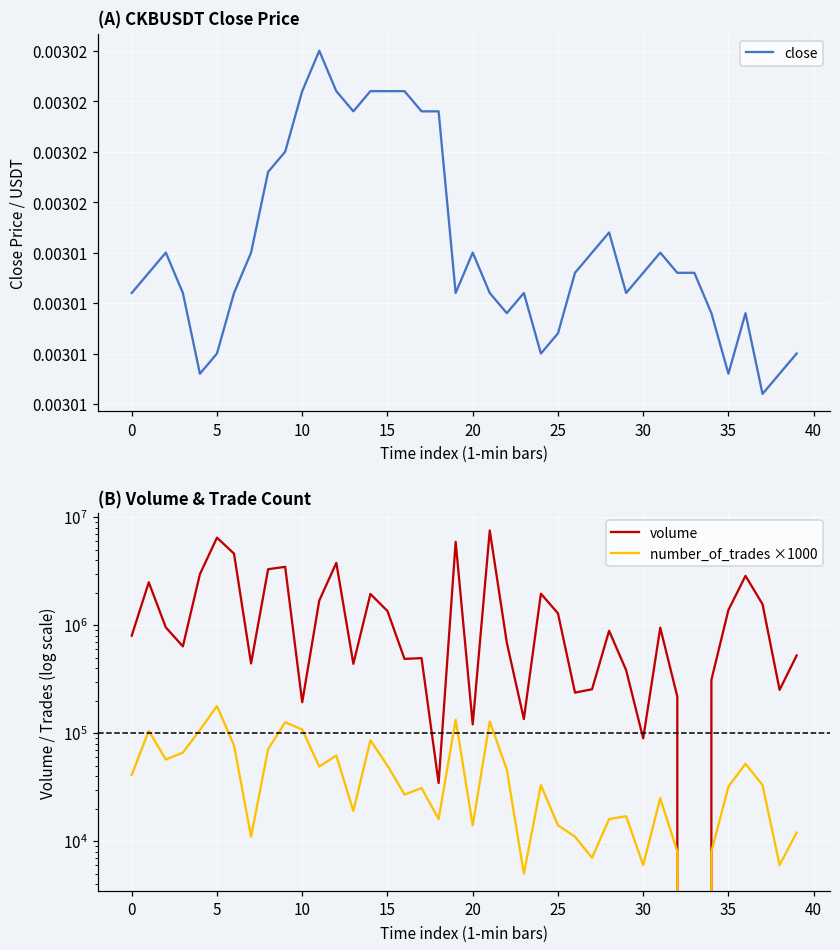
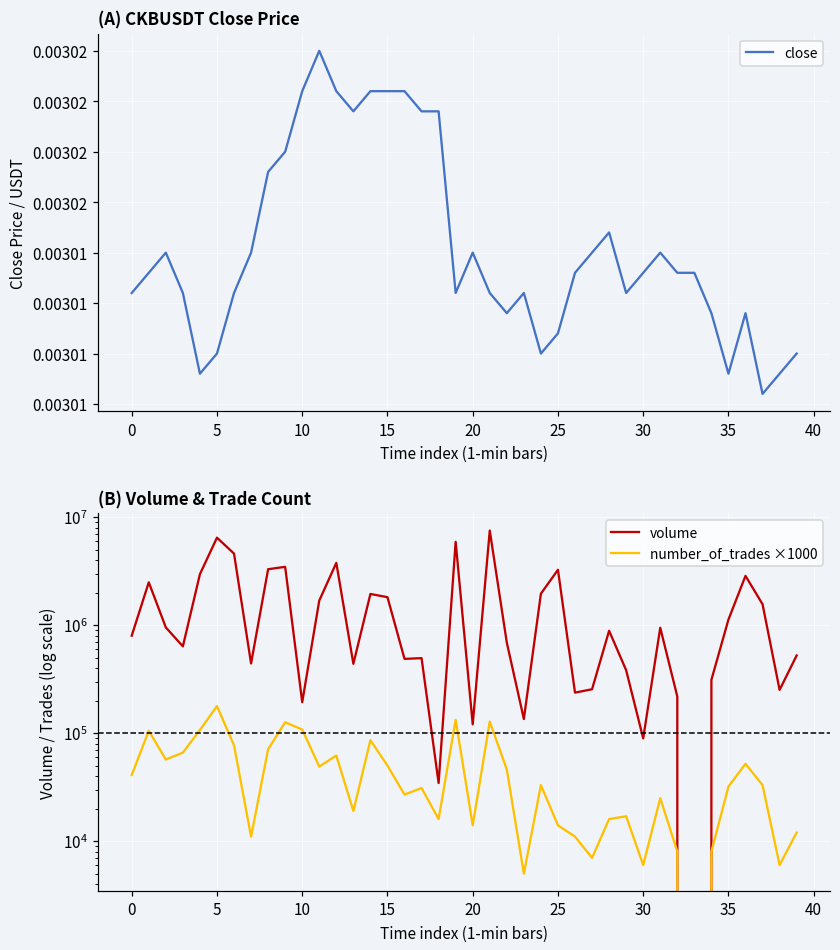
  {
    "(B) Volume & Trade Count": {
      "volume": {
        "0": 800000,
        "5": 6000000,
        "10": 190000,
-       "15": 1400000,
+       "15": 1800000,
        "20": 120000,
-       "25": 1300000,
+       "25": 3300000,
        "30": 90000,
-       "35": 1400000
+       "35": 1100000
      },
      "number_of_trades ×1000": {
        "0": 41000,
        "5": 180000,
        "10": 110000,
        "15": 50000,
        "20": 14000,
        "25": 14000,
        "30": 6000,
        "35": 32000
      }
    }
  }
